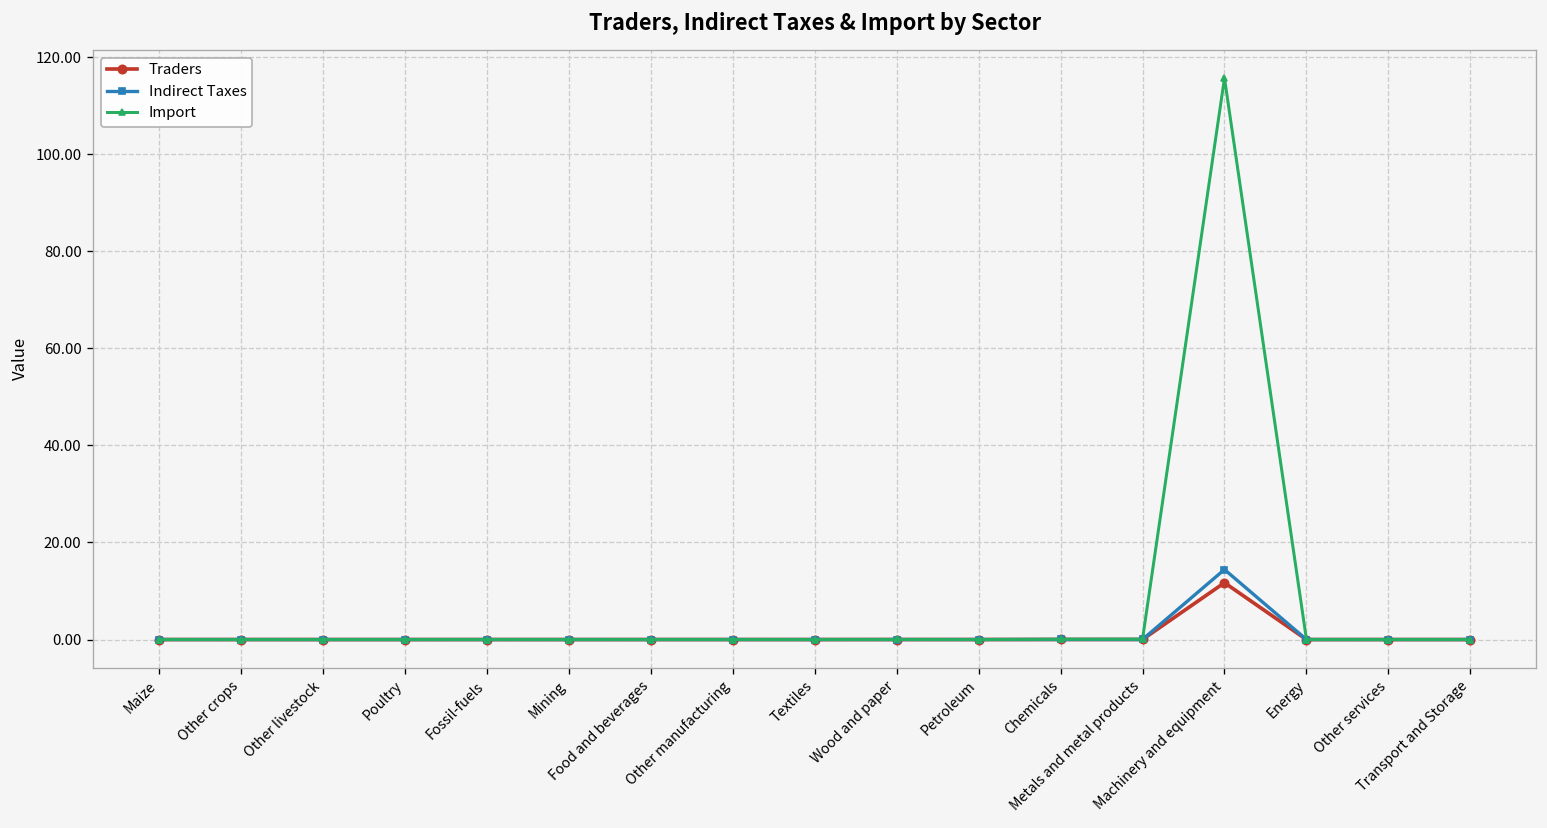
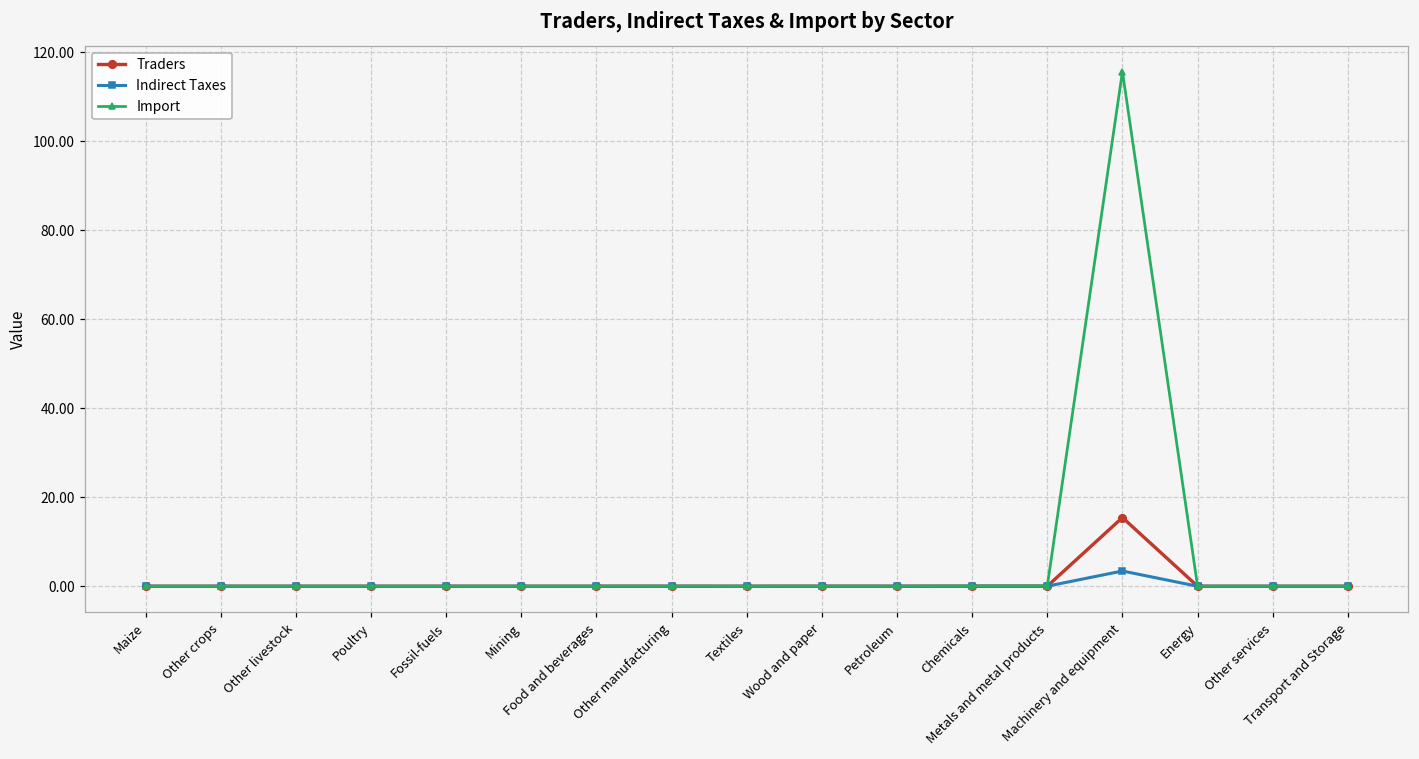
  {
    "Traders": {
-     "Machinery and equipment": 12
+     "Machinery and equipment": 15
    },
    "Indirect Taxes": {
-     "Machinery and equipment": 14
+     "Machinery and equipment": 3
    },
    "Import": {
      "Machinery and equipment": 116
    }
  }
